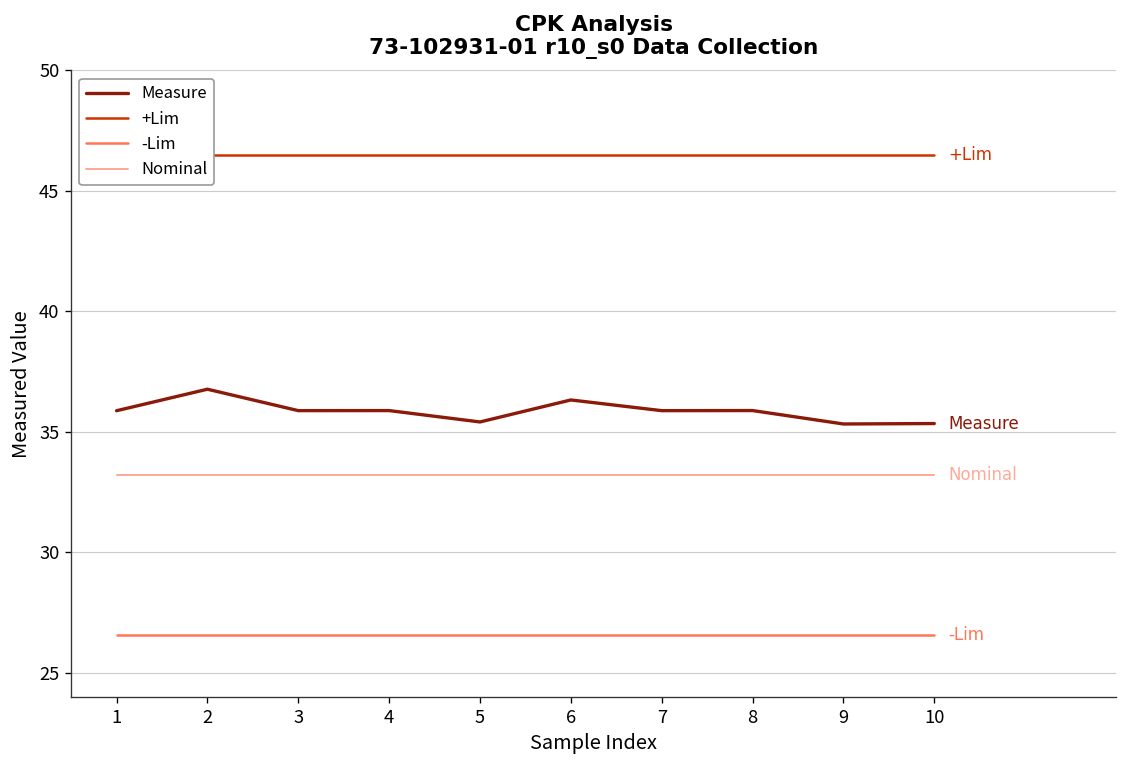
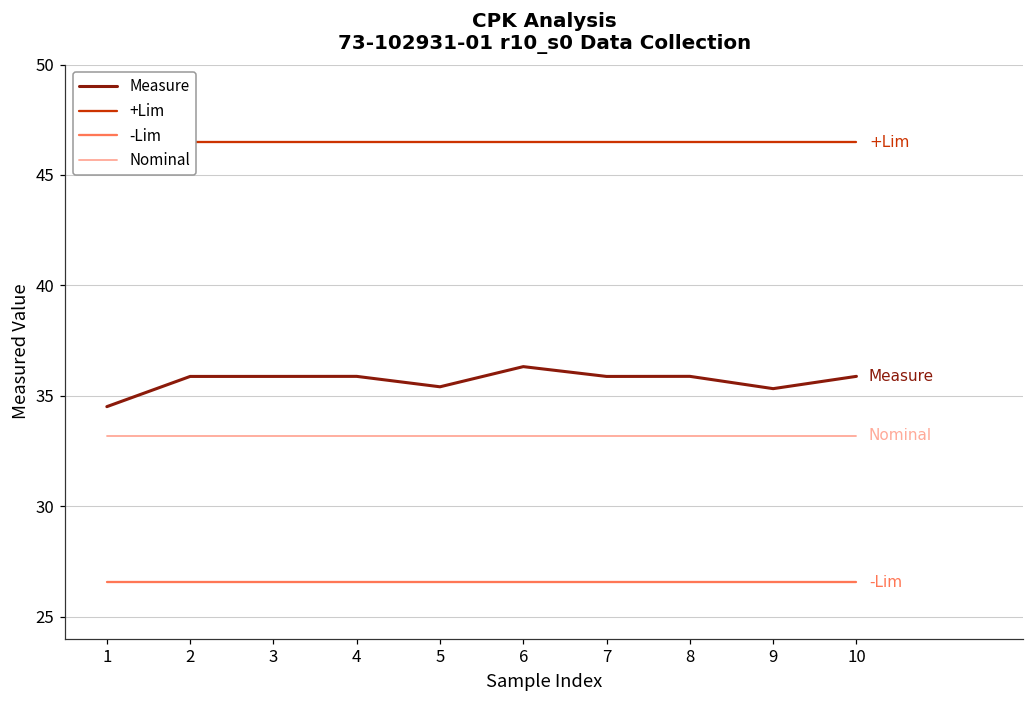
  {
    "Measure": {
-     "1": 35.9,
-     "2": 36.8,
+     "1": 34.5,
+     "2": 35.9,
      "3": 35.9,
      "4": 35.9,
      "5": 35.4,
      "6": 36.3,
      "7": 35.9,
      "8": 35.9,
      "9": 35.3,
-     "10": 35.3
+     "10": 35.9
    },
    "+Lim": {
      "3": 46.5,
      "4": 46.5,
      "5": 46.5,
      "6": 46.5,
      "7": 46.5,
      "8": 46.5,
      "9": 46.5,
      "10": 46.5
    },
    "-Lim": {
      "1": 26.6,
      "2": 26.6,
      "3": 26.6,
      "4": 26.6,
      "5": 26.6,
      "6": 26.6,
      "7": 26.6,
      "8": 26.6,
      "9": 26.6,
      "10": 26.6
    },
    "Nominal": {
      "1": 33.2,
      "2": 33.2,
      "3": 33.2,
      "4": 33.2,
      "5": 33.2,
      "6": 33.2,
      "7": 33.2,
      "8": 33.2,
      "9": 33.2,
      "10": 33.2
    }
  }
